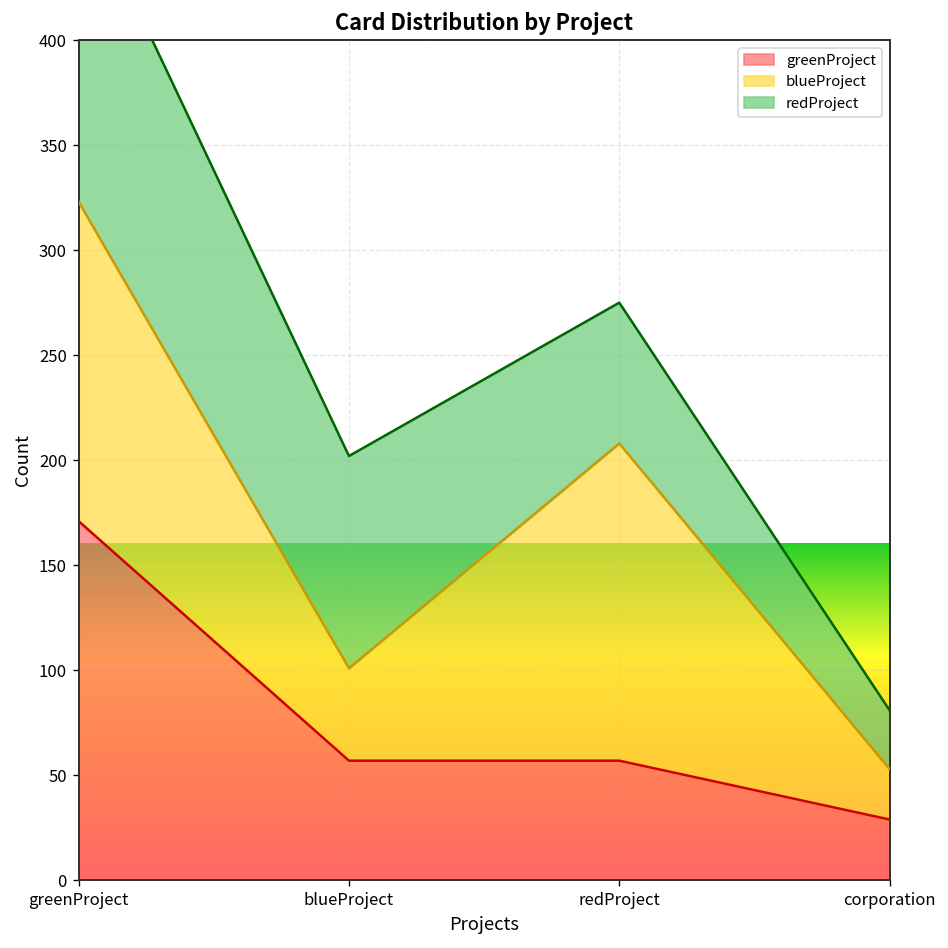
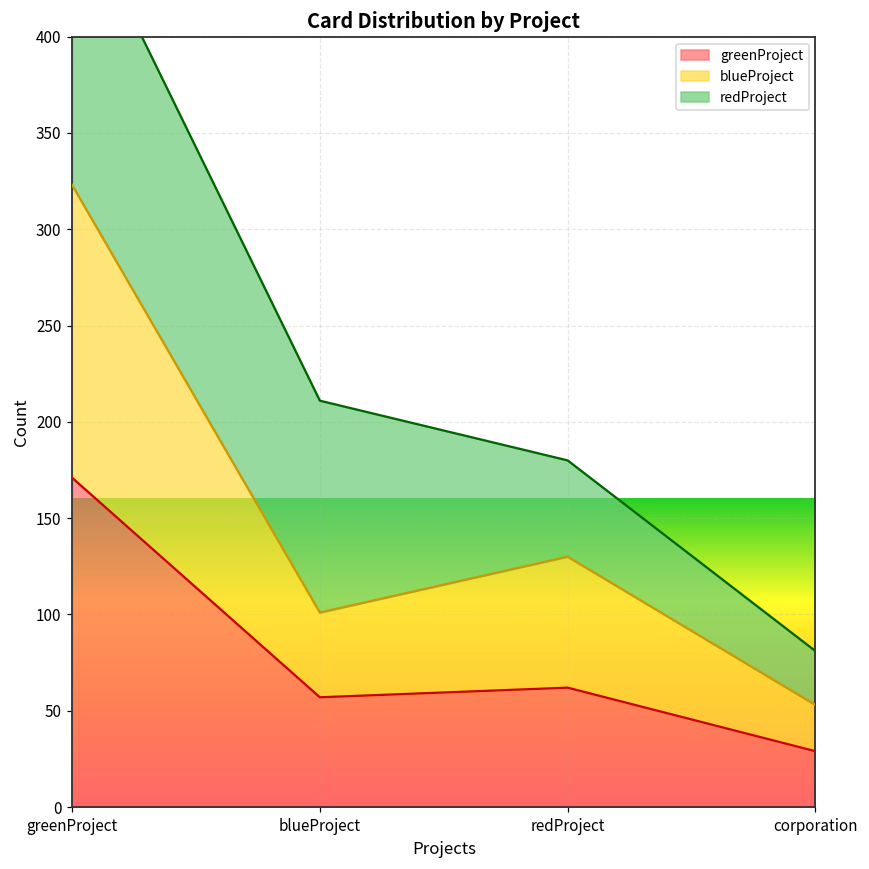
  {
    "greenProject": {
      "greenProject": 171,
      "blueProject": 57,
-     "redProject": 57,
+     "redProject": 62,
      "corporation": 29
    },
    "blueProject": {
      "greenProject": 152,
      "blueProject": 44,
-     "redProject": 151,
+     "redProject": 68,
      "corporation": 24
    },
    "redProject": {
-     "blueProject": 101,
-     "redProject": 67,
+     "blueProject": 110,
+     "redProject": 50,
      "corporation": 28
    }
  }
